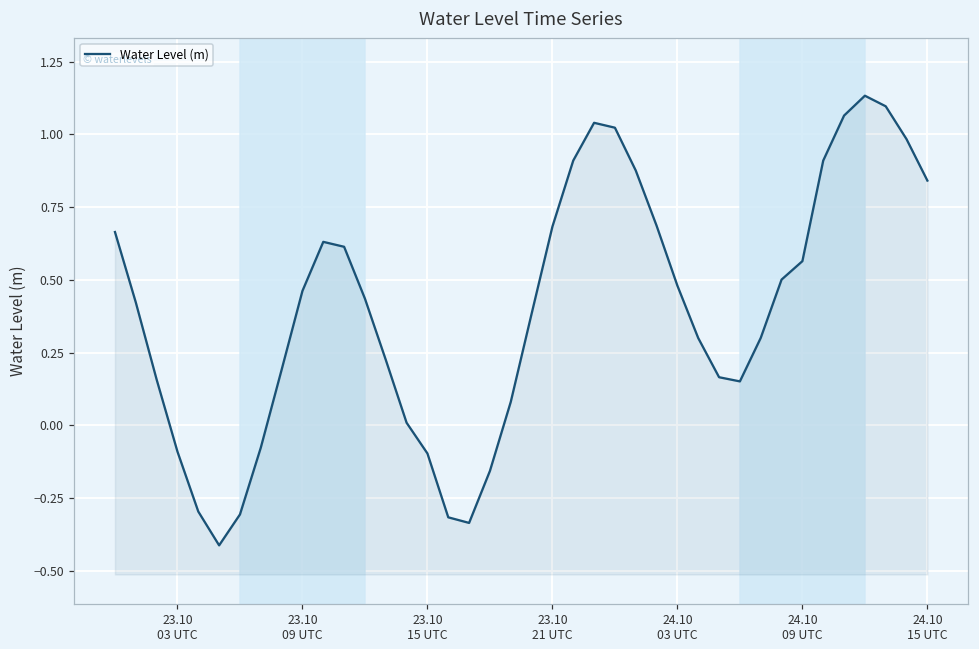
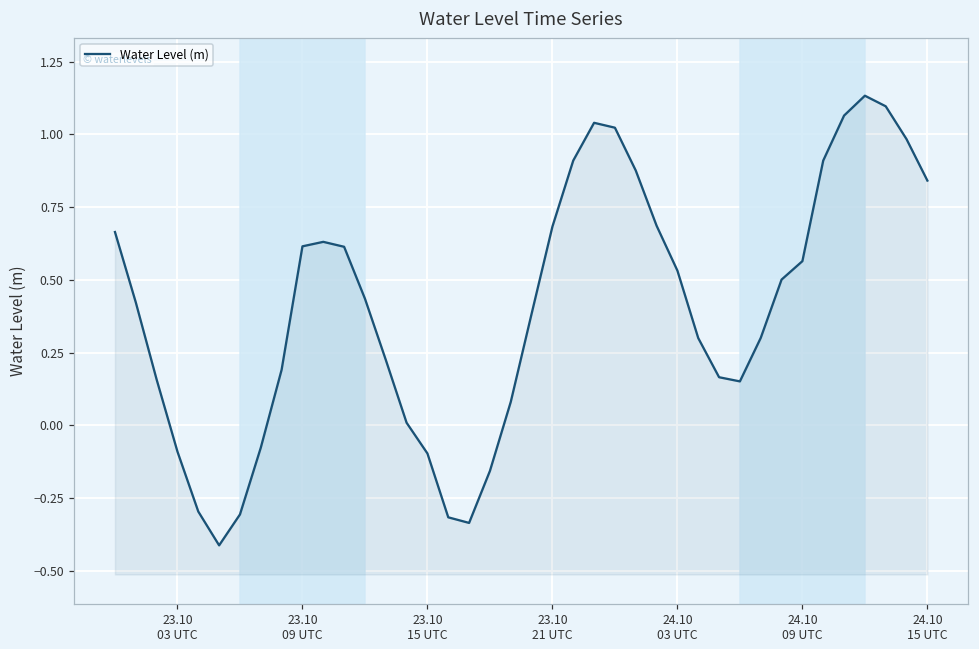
  {
    "23.10 03 UTC": -0.09,
-   "23.10 09 UTC": 0.46,
+   "23.10 09 UTC": 0.61,
    "23.10 15 UTC": -0.10,
    "23.10 21 UTC": 0.68,
-   "24.10 03 UTC": 0.48,
+   "24.10 03 UTC": 0.53,
    "24.10 09 UTC": 0.56,
    "24.10 15 UTC": 0.84
  }
